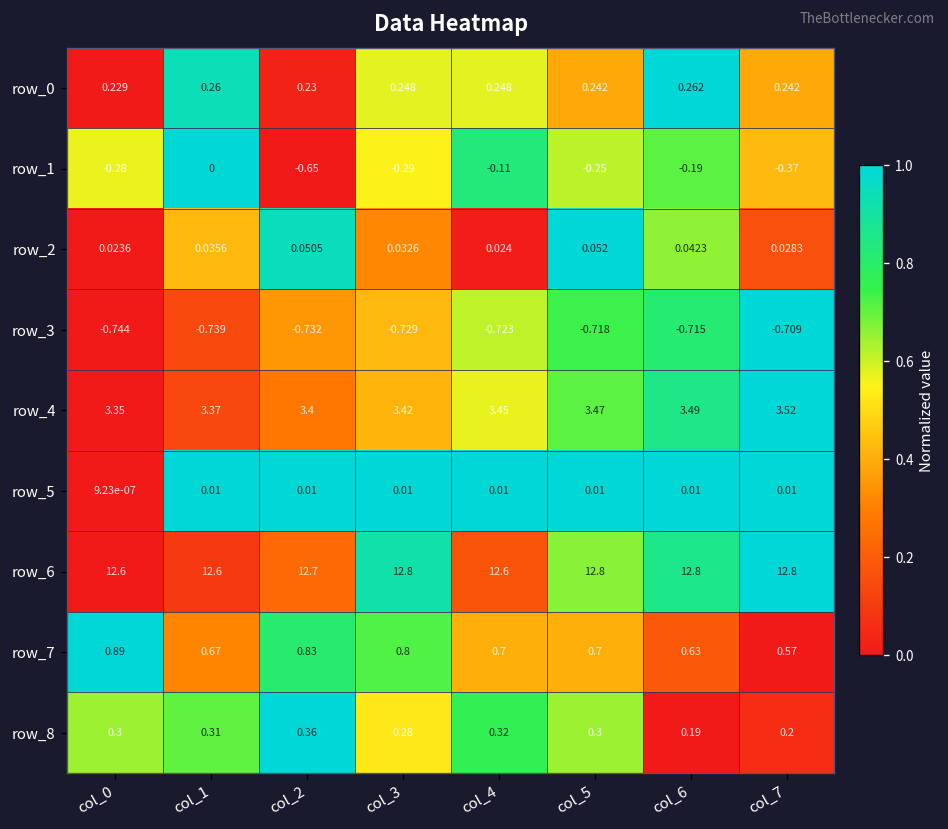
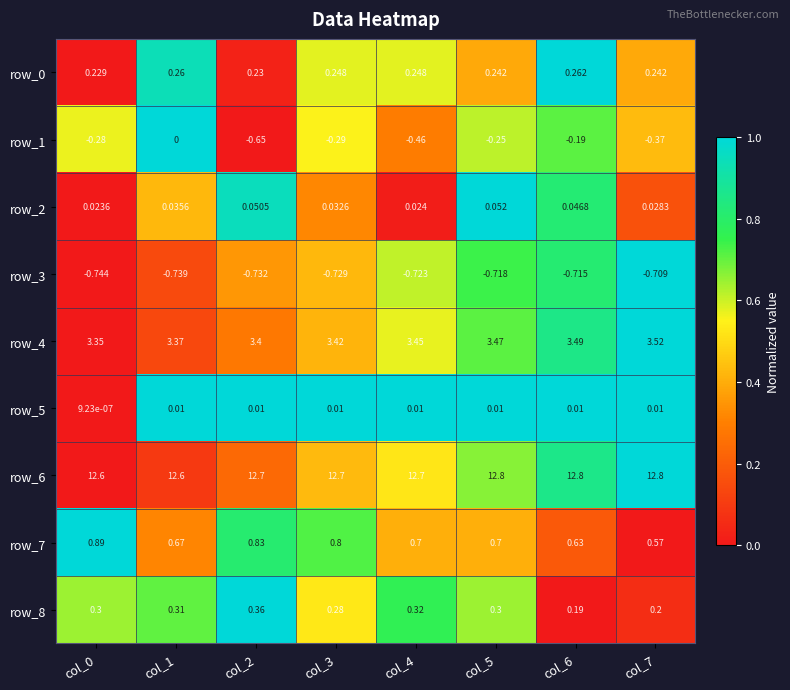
  {
    "row_0": {
      "col_0": "0.229",
      "col_1": "0.26",
      "col_2": "0.23",
      "col_3": "0.248",
      "col_4": "0.248",
      "col_5": "0.242",
      "col_6": "0.262",
      "col_7": "0.242"
    },
    "row_1": {
      "col_0": "-0.28",
      "col_1": "0",
      "col_2": "-0.65",
      "col_3": "-0.29",
-     "col_4": "-0.11",
+     "col_4": "-0.46",
      "col_5": "-0.25",
      "col_6": "-0.19",
      "col_7": "-0.37"
    },
    "row_2": {
      "col_0": "0.0236",
      "col_1": "0.0356",
      "col_2": "0.0505",
      "col_3": "0.0326",
      "col_4": "0.024",
      "col_5": "0.052",
-     "col_6": "0.0423",
+     "col_6": "0.0468",
      "col_7": "0.0283"
    },
    "row_3": {
      "col_0": "-0.744",
      "col_1": "-0.739",
      "col_2": "-0.732",
      "col_3": "-0.729",
      "col_4": "-0.723",
      "col_5": "-0.718",
      "col_6": "-0.715",
      "col_7": "-0.709"
    },
    "row_4": {
      "col_0": "3.35",
      "col_1": "3.37",
      "col_2": "3.4",
      "col_3": "3.42",
      "col_4": "3.45",
      "col_5": "3.47",
      "col_6": "3.49",
      "col_7": "3.52"
    },
    "row_5": {
      "col_0": "9.23e-07",
      "col_1": "0.01",
      "col_2": "0.01",
      "col_3": "0.01",
      "col_4": "0.01",
      "col_5": "0.01",
      "col_6": "0.01",
      "col_7": "0.01"
    },
    "row_6": {
      "col_0": "12.6",
      "col_1": "12.6",
      "col_2": "12.7",
-     "col_3": "12.8",
-     "col_4": "12.6",
+     "col_3": "12.7",
+     "col_4": "12.7",
      "col_5": "12.8",
      "col_6": "12.8",
      "col_7": "12.8"
    },
    "row_7": {
      "col_0": "0.89",
      "col_1": "0.67",
      "col_2": "0.83",
      "col_3": "0.8",
      "col_4": "0.7",
      "col_5": "0.7",
      "col_6": "0.63",
      "col_7": "0.57"
    },
    "row_8": {
      "col_0": "0.3",
      "col_1": "0.31",
      "col_2": "0.36",
      "col_3": "0.28",
      "col_4": "0.32",
      "col_5": "0.3",
      "col_6": "0.19",
      "col_7": "0.2"
    }
  }
